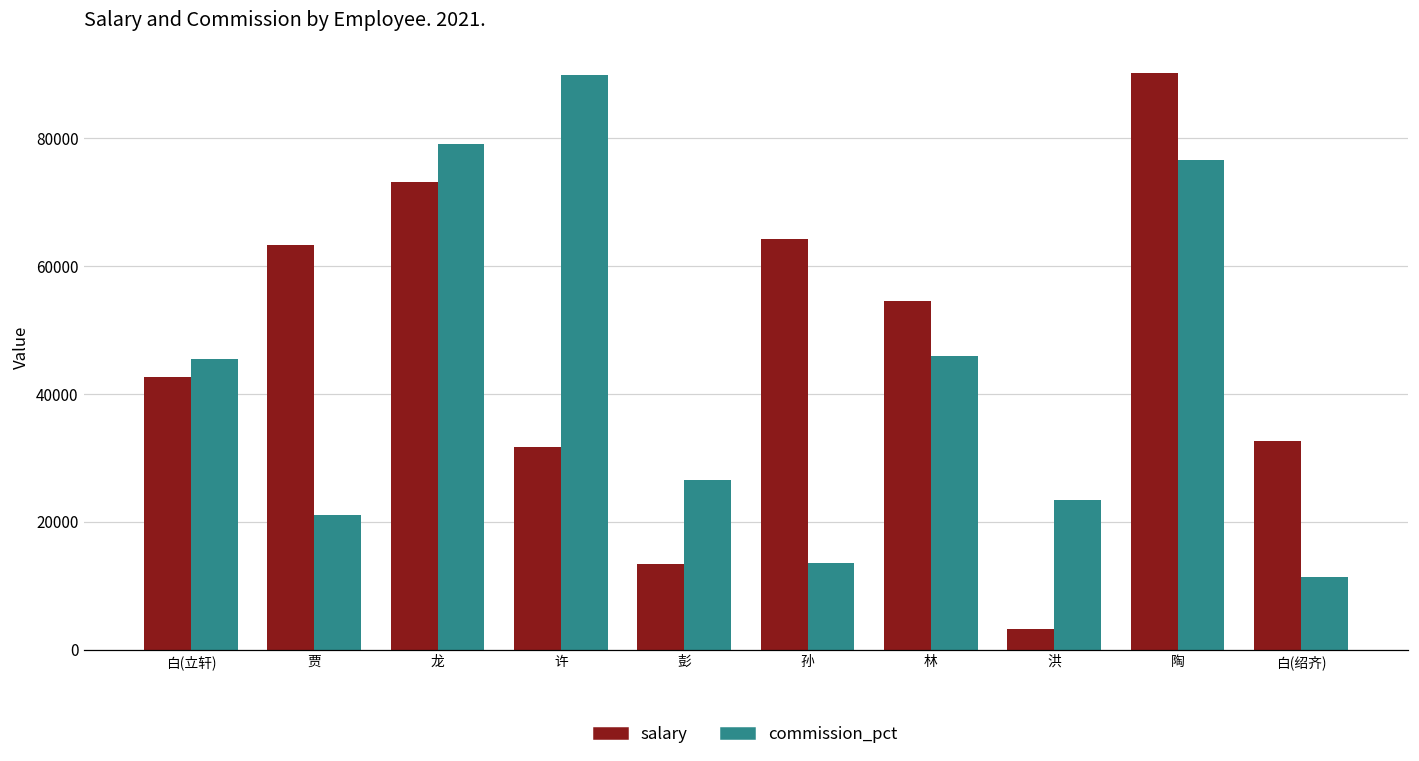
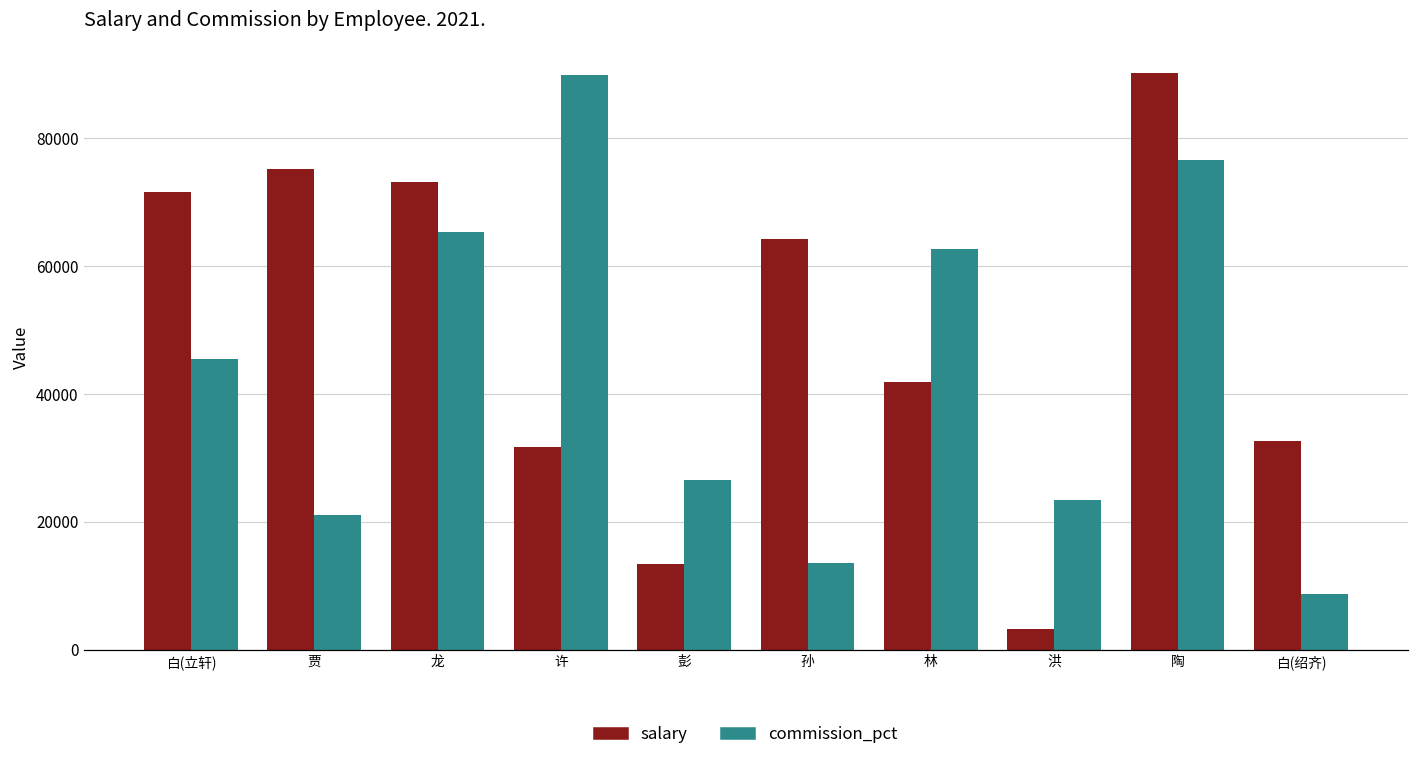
  {
    "salary": {
-     "白(立轩)": 43000,
-     "贾": 63000,
+     "白(立轩)": 72000,
+     "贾": 75000,
      "龙": 73000,
      "许": 32000,
      "彭": 13000,
      "孙": 64000,
-     "林": 55000,
+     "林": 42000,
      "洪": 3000,
      "陶": 90000,
      "白(绍齐)": 33000
    },
    "commission_pct": {
      "白(立轩)": 45000,
      "贾": 21000,
-     "龙": 79000,
+     "龙": 65000,
      "许": 90000,
      "彭": 27000,
      "孙": 14000,
-     "林": 46000,
+     "林": 63000,
      "洪": 23000,
      "陶": 77000,
-     "白(绍齐)": 11000
+     "白(绍齐)": 9000
    }
  }
